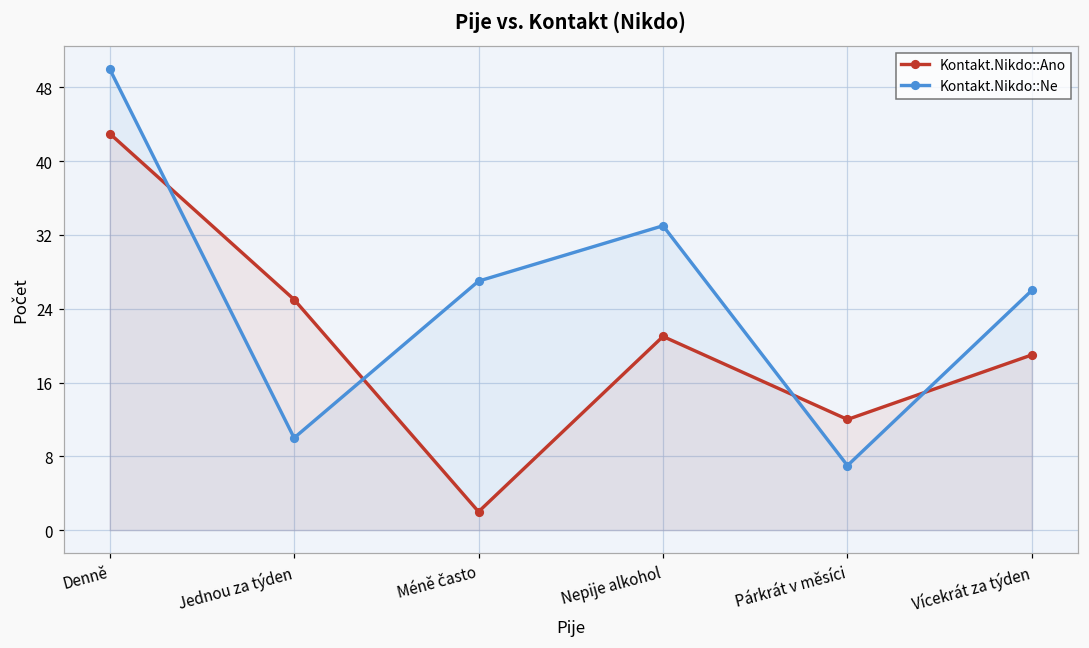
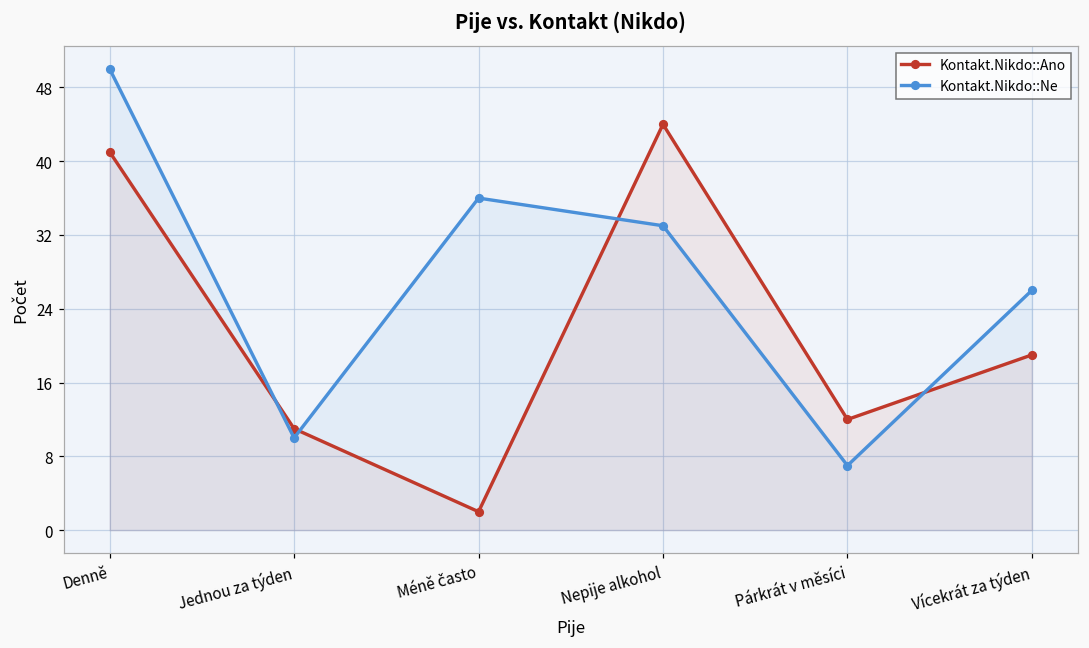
  {
    "Kontakt.Nikdo::Ano": {
-     "Denně": 43,
-     "Jednou za týden": 25,
+     "Denně": 41,
+     "Jednou za týden": 11,
      "Méně často": 2,
-     "Nepije alkohol": 21,
+     "Nepije alkohol": 44,
      "Párkrát v měsíci": 12,
      "Vícekrát za týden": 19
    },
    "Kontakt.Nikdo::Ne": {
      "Denně": 50,
      "Jednou za týden": 10,
-     "Méně často": 27,
+     "Méně často": 36,
      "Nepije alkohol": 33,
      "Párkrát v měsíci": 7,
      "Vícekrát za týden": 26
    }
  }
